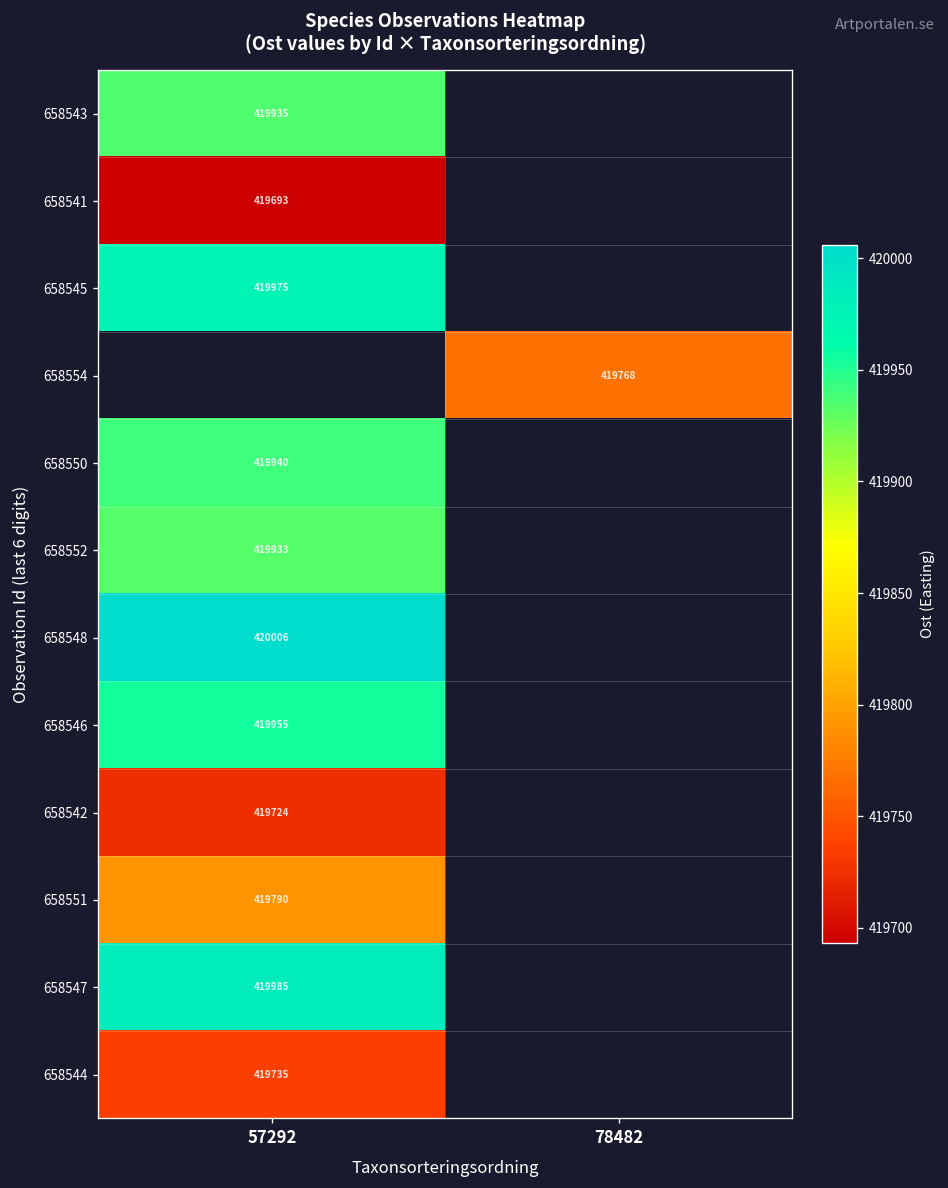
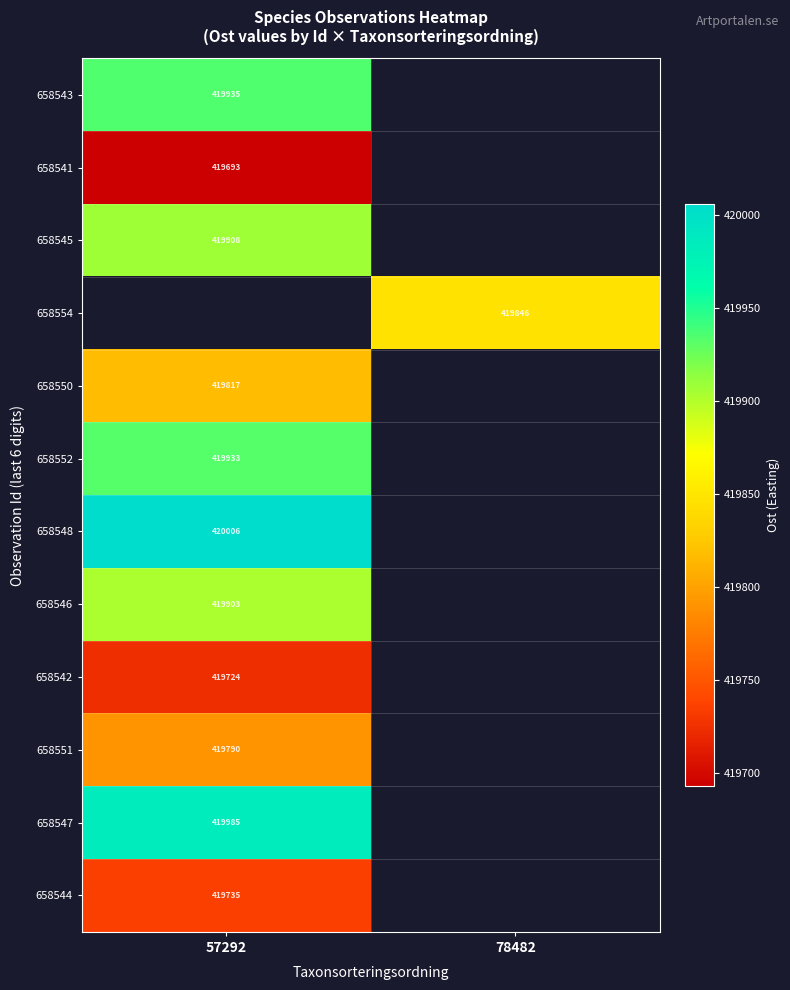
  {
    "658543": {
      "57292": 419935
    },
    "658541": {
      "57292": 419693
    },
    "658545": {
-     "57292": 419975
+     "57292": 419908
    },
    "658554": {
-     "78482": 419768
+     "78482": 419846
    },
    "658550": {
-     "57292": 419940
+     "57292": 419817
    },
    "658552": {
      "57292": 419933
    },
    "658548": {
      "57292": 420006
    },
    "658546": {
-     "57292": 419955
+     "57292": 419903
    },
    "658542": {
      "57292": 419724
    },
    "658551": {
      "57292": 419790
    },
    "658547": {
      "57292": 419985
    },
    "658544": {
      "57292": 419735
    }
  }
